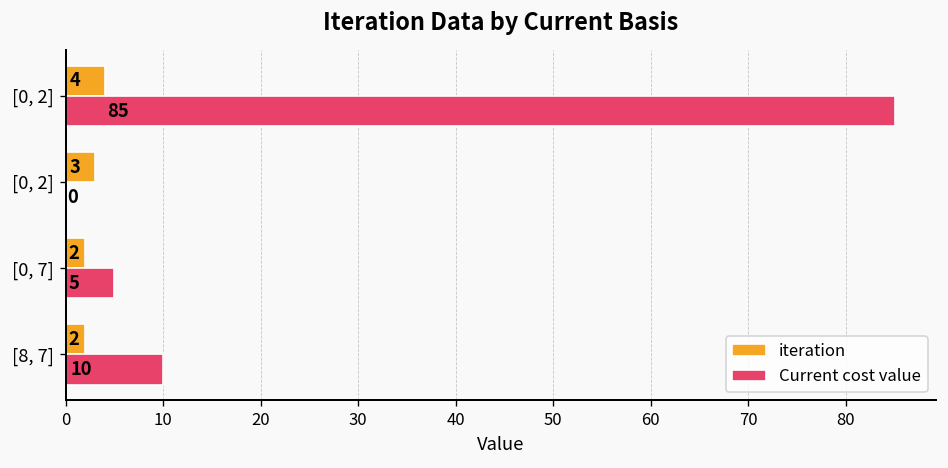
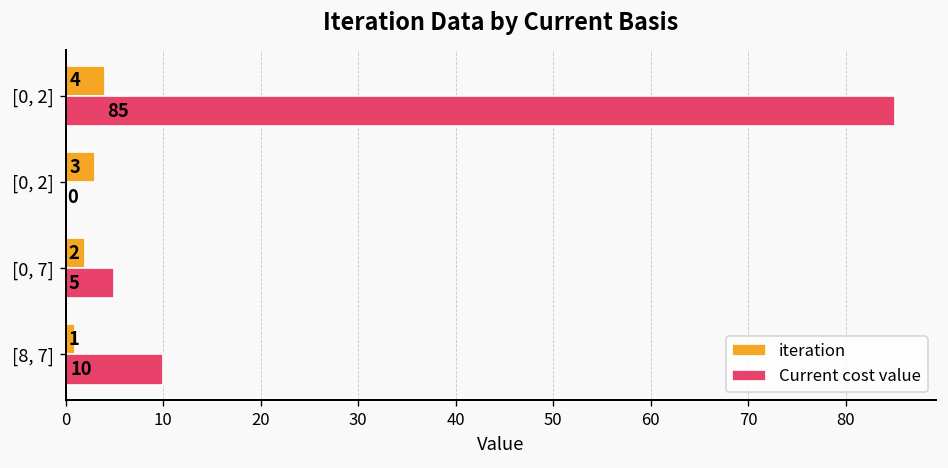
  {
    "iteration": {
      "[0, 7]": 2,
-     "[8, 7]": 2
+     "[8, 7]": 1
    },
    "Current cost value": {
      "[0, 7]": 5,
      "[8, 7]": 10
    }
  }
